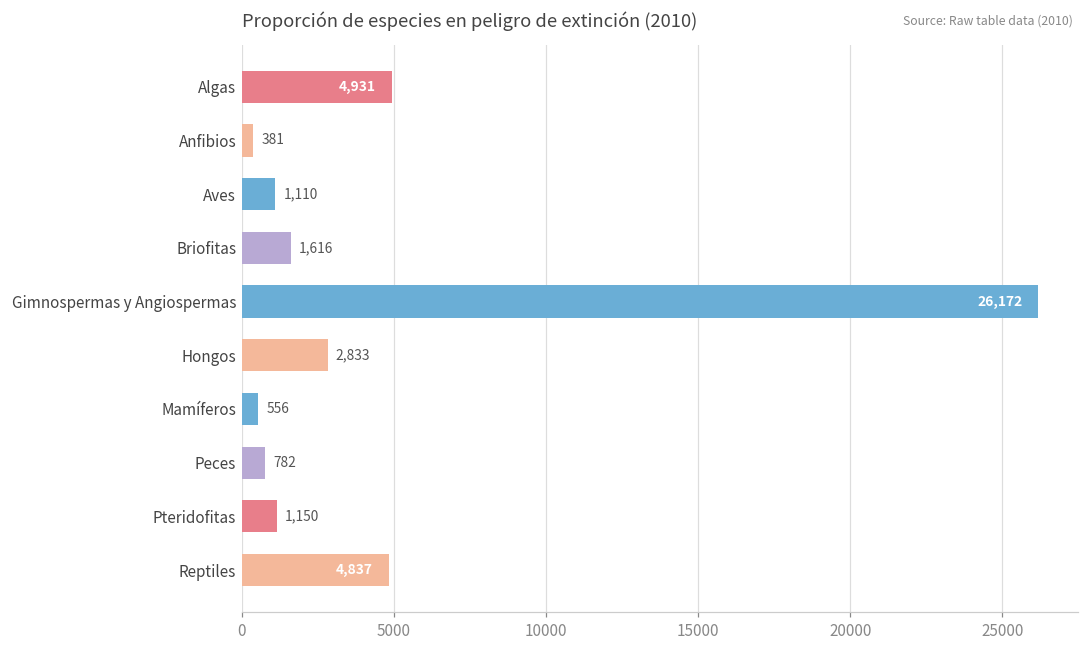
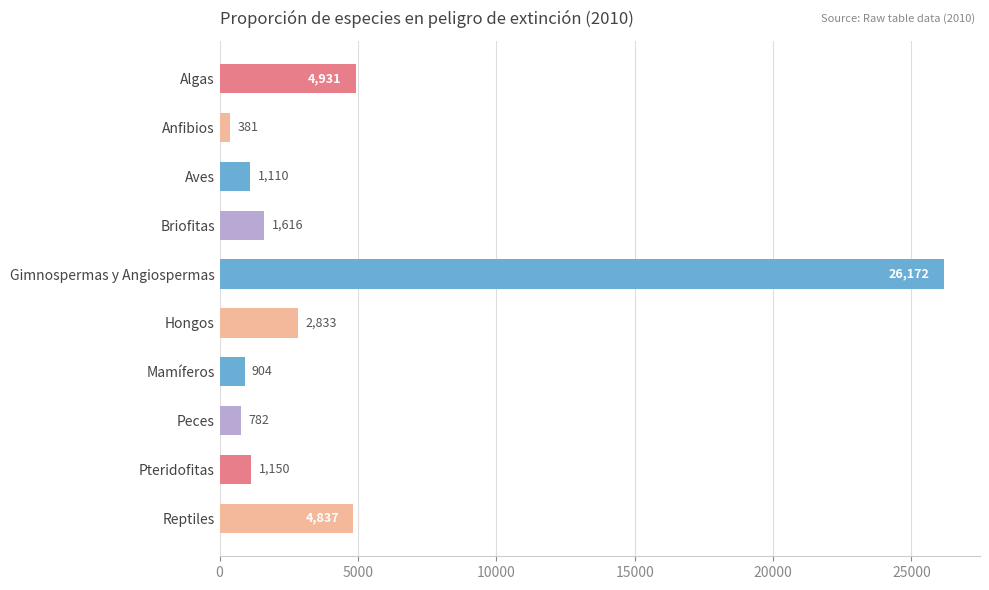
  {
    "Algas": "4,931",
    "Anfibios": "381",
    "Aves": "1,110",
    "Briofitas": "1,616",
    "Gimnospermas y Angiospermas": "26,172",
    "Hongos": "2,833",
-   "Mamíferos": "556",
+   "Mamíferos": "904",
    "Peces": "782",
    "Pteridofitas": "1,150",
    "Reptiles": "4,837"
  }
